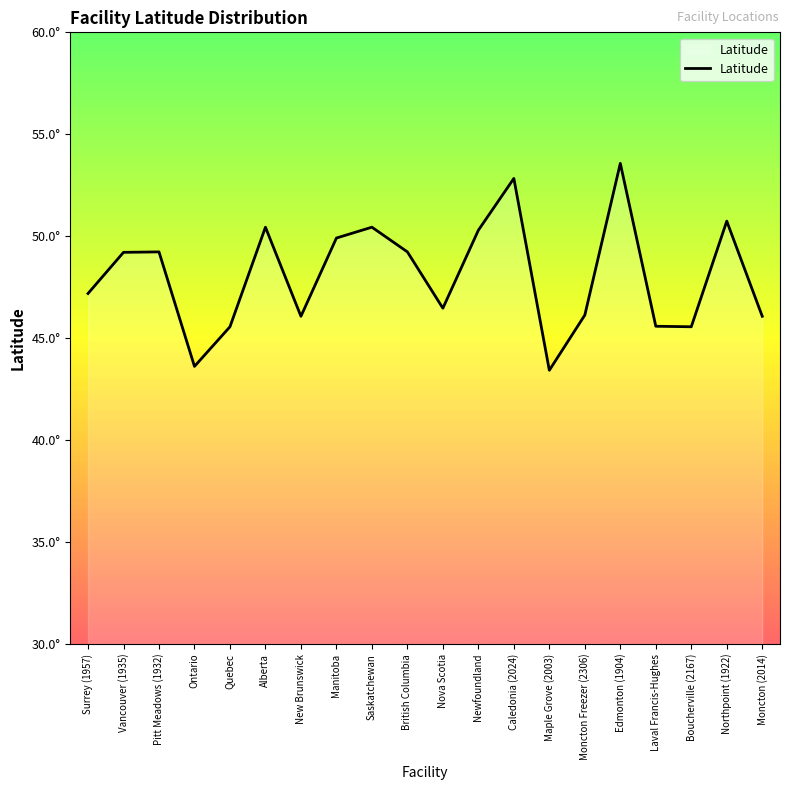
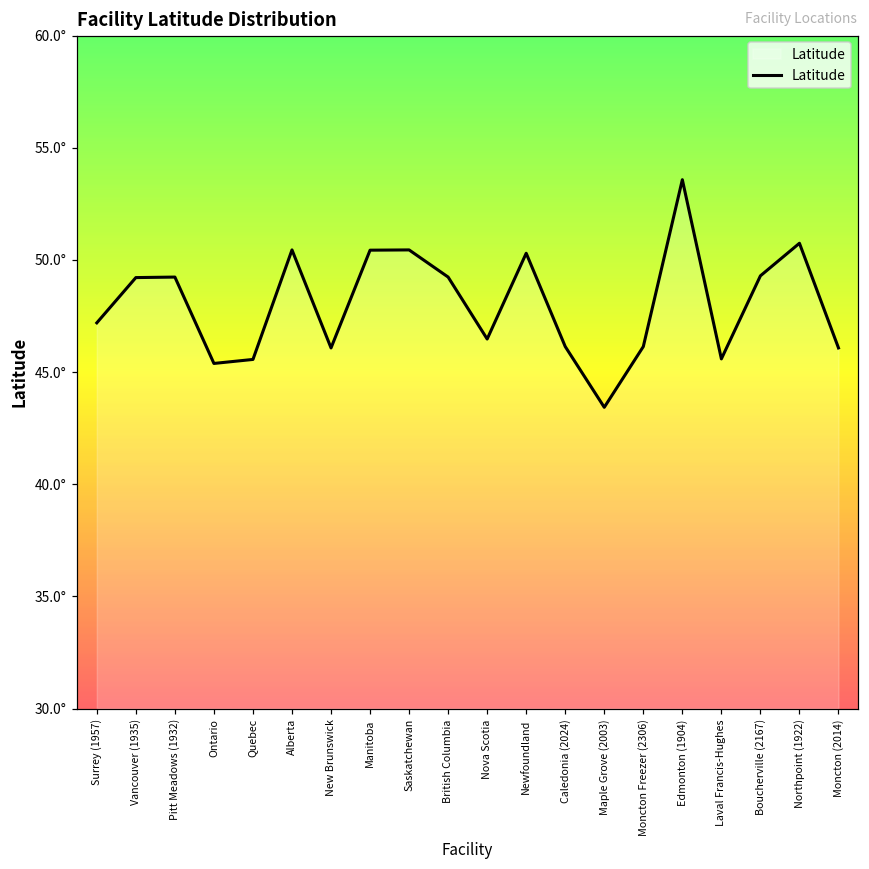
  {
    "Surrey (1957)": "47.2°",
    "Vancouver (1935)": "49.2°",
    "Pitt Meadows (1932)": "49.2°",
-   "Ontario": "43.6°",
+   "Ontario": "45.4°",
    "Quebec": "45.6°",
    "Alberta": "50.4°",
    "New Brunswick": "46.1°",
-   "Manitoba": "49.9°",
+   "Manitoba": "50.4°",
    "Saskatchewan": "50.4°",
    "British Columbia": "49.2°",
    "Nova Scotia": "46.5°",
    "Newfoundland": "50.3°",
-   "Caledonia (2024)": "52.8°",
+   "Caledonia (2024)": "46.1°",
    "Maple Grove (2003)": "43.4°",
    "Moncton Freezer (2306)": "46.1°",
    "Edmonton (1904)": "53.6°",
    "Laval Francis-Hughes": "45.6°",
-   "Boucherville (2167)": "45.6°",
+   "Boucherville (2167)": "49.3°",
    "Northpoint (1922)": "50.7°",
    "Moncton (2014)": "46.1°"
  }
